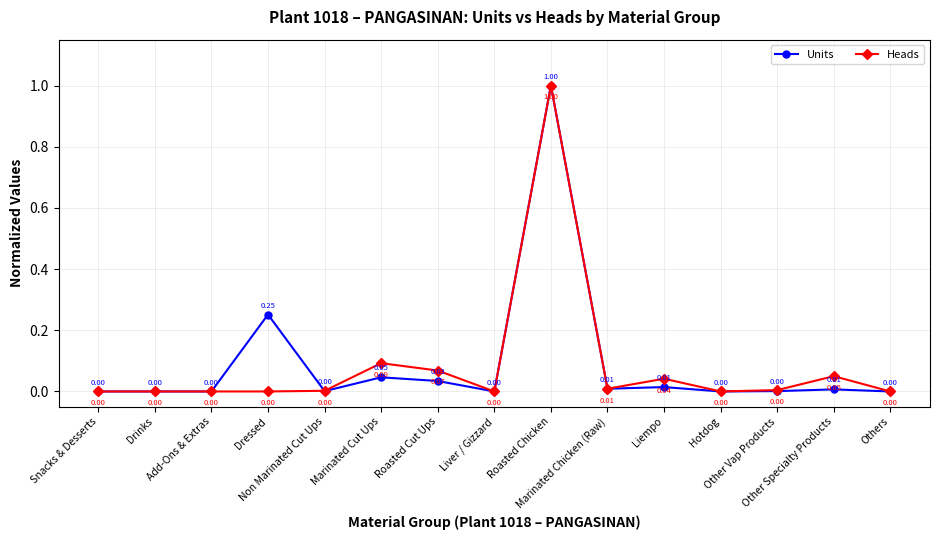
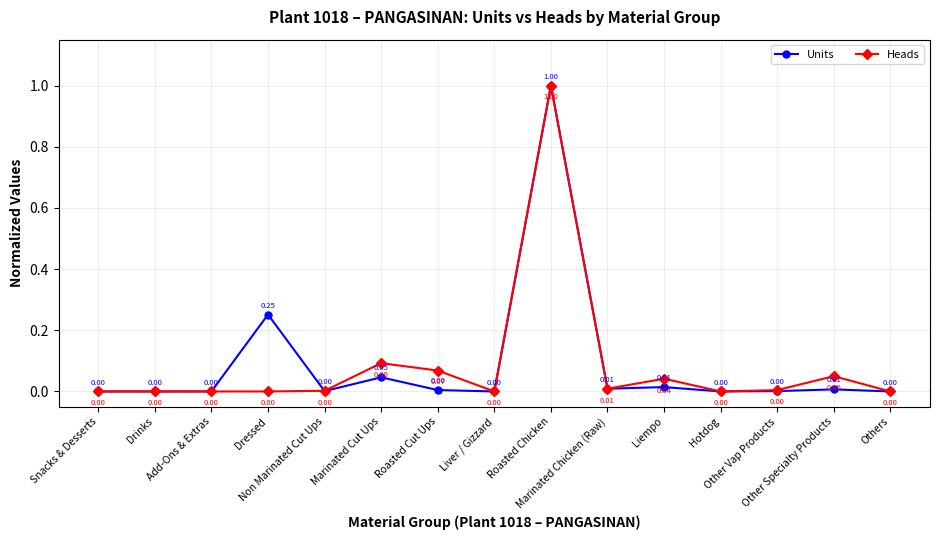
  {
    "Units": {
      "Dressed": 0.25,
-     "Roasted Cut Ups": 0.03
+     "Roasted Cut Ups": 0.00
    },
    "Heads": {
      "Dressed": 0.00
    }
  }
